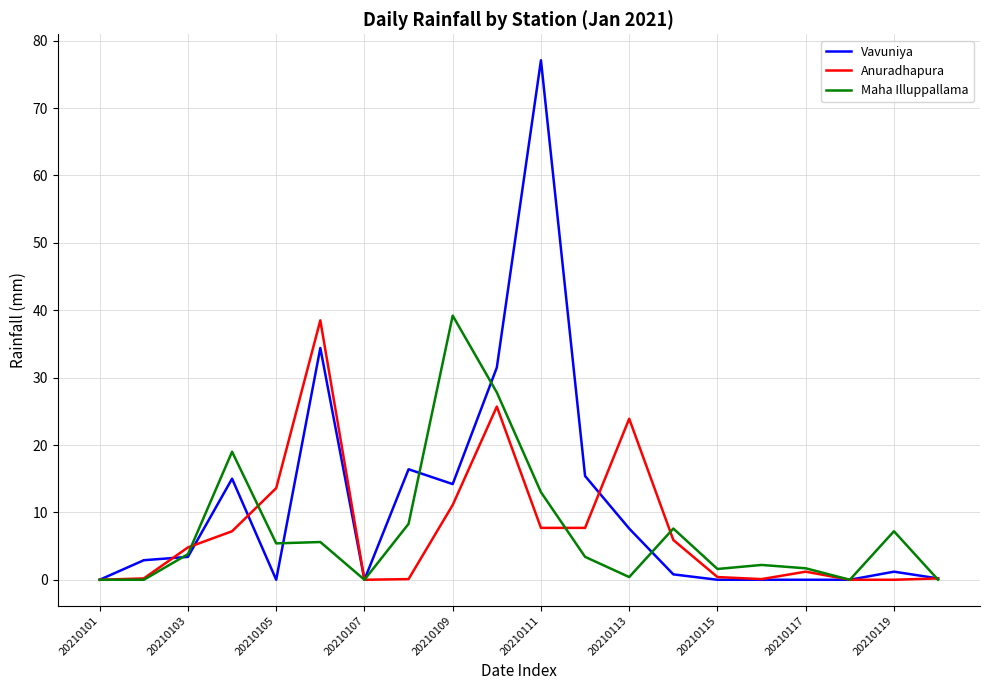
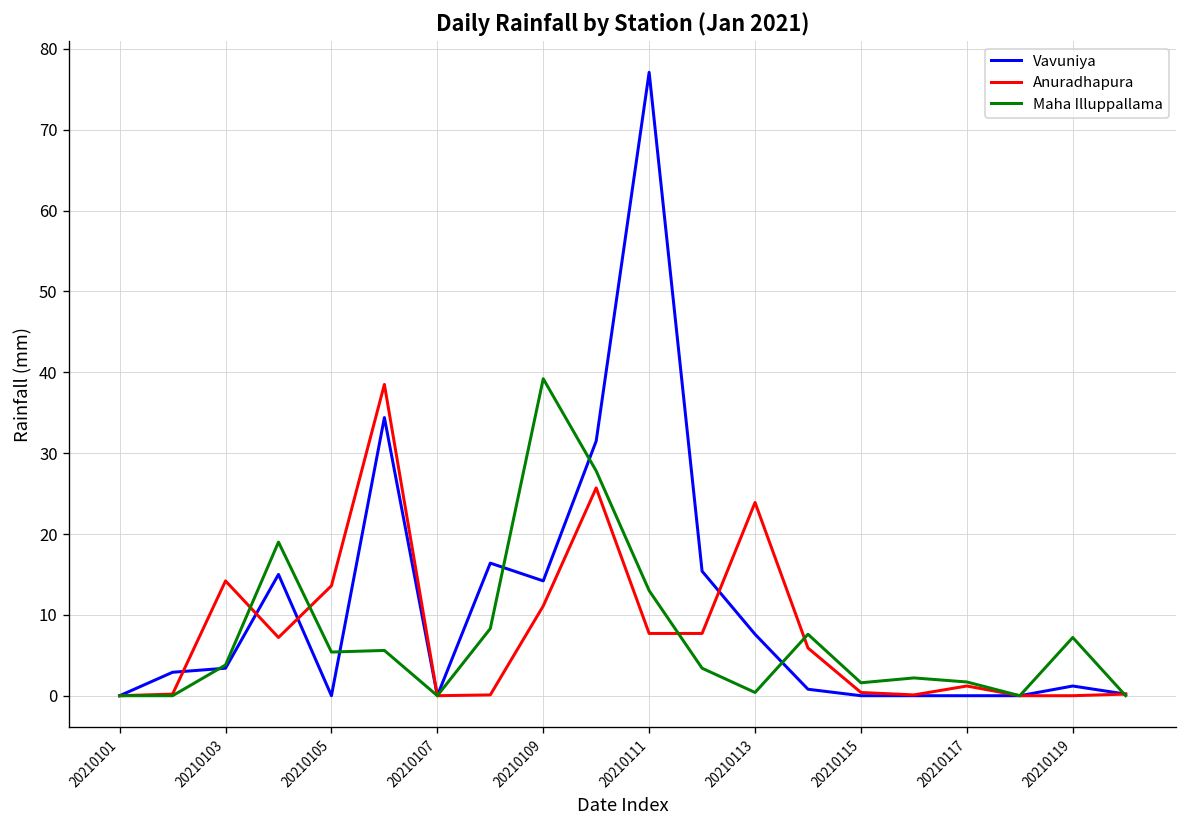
  {
    "Vavuniya": {
      "20210103": 3,
      "20210105": 0,
      "20210109": 14,
      "20210111": 77,
      "20210113": 8,
      "20210115": 0,
      "20210117": 0,
      "20210119": 1
    },
    "Anuradhapura": {
-     "20210103": 5,
+     "20210103": 14,
      "20210105": 14,
      "20210109": 11,
      "20210111": 8,
      "20210113": 24,
      "20210115": 0,
      "20210117": 1,
      "20210119": 0
    },
    "Maha Illuppallama": {
      "20210103": 4,
      "20210105": 5,
      "20210109": 39,
      "20210111": 13,
      "20210113": 0,
      "20210115": 2,
      "20210117": 2,
      "20210119": 7
    }
  }
